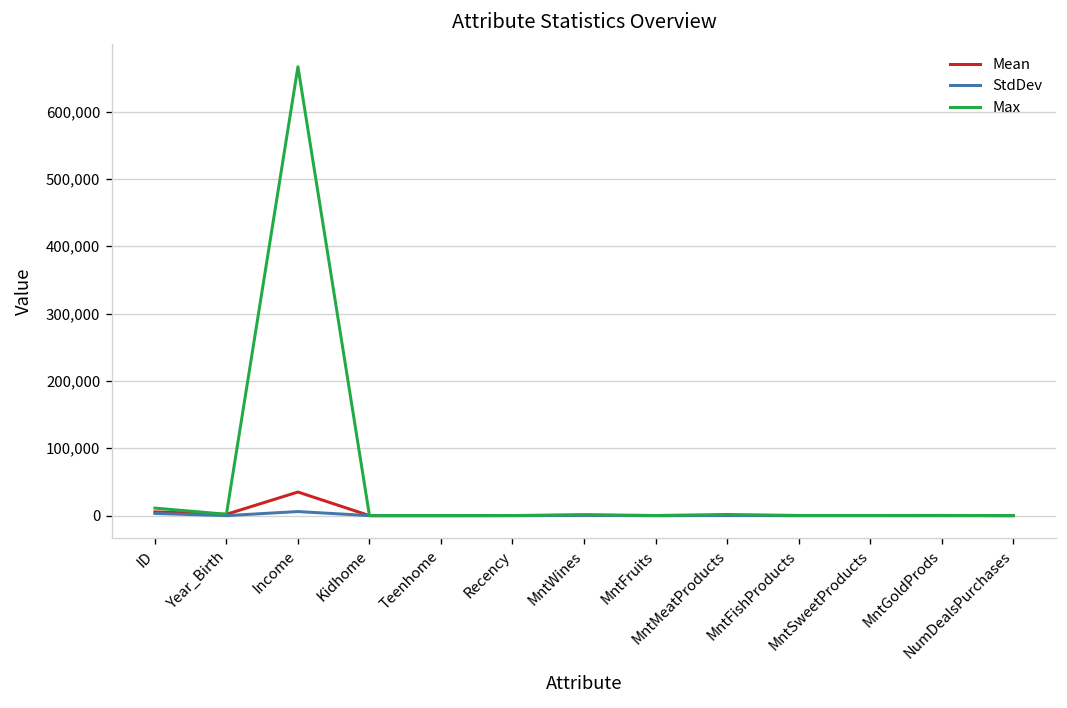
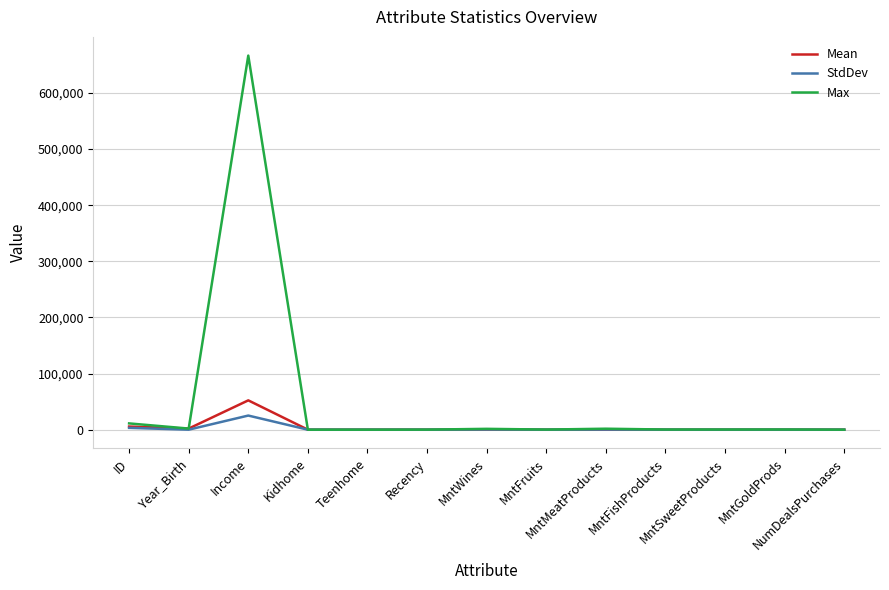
  {
    "Mean": {
-     "Income": "40,000"
+     "Income": "50,000"
    },
    "StdDev": {
-     "Income": "10,000"
+     "Income": "30,000"
    },
    "Max": {
      "ID": "10,000",
      "Income": "670,000"
    }
  }
